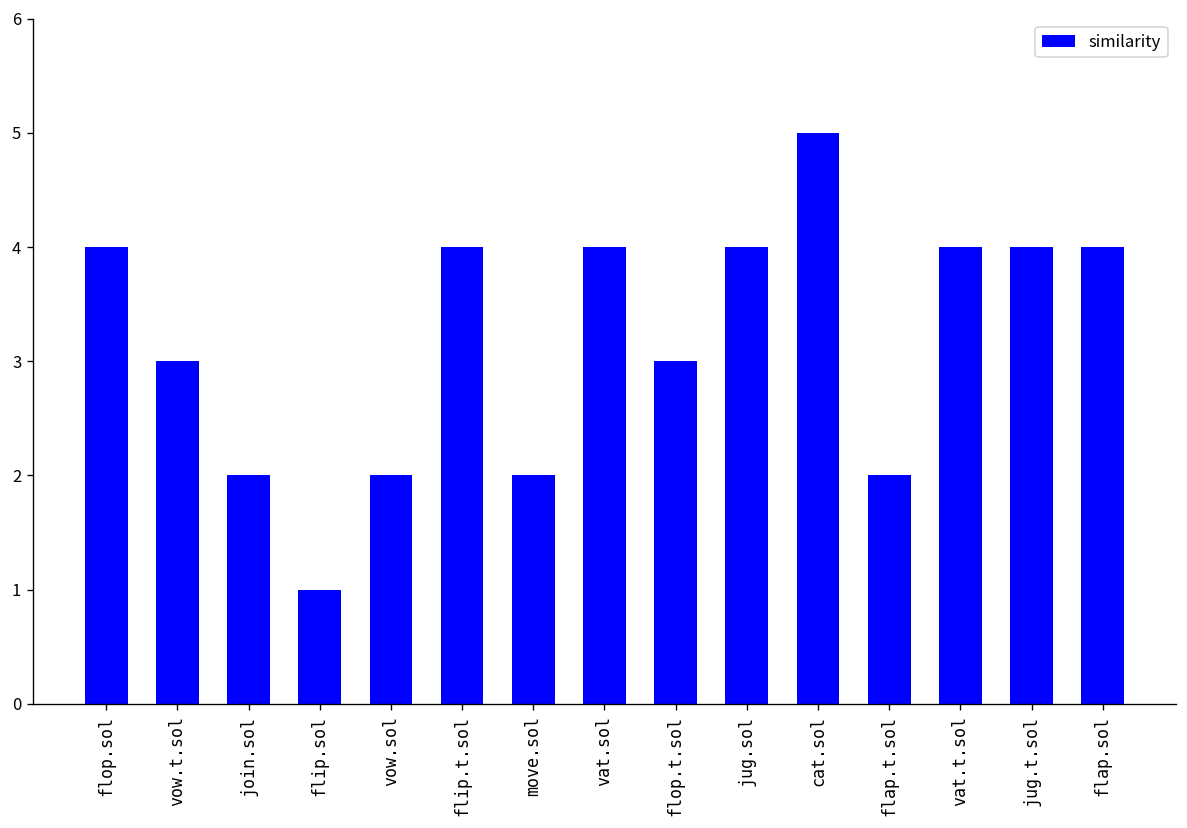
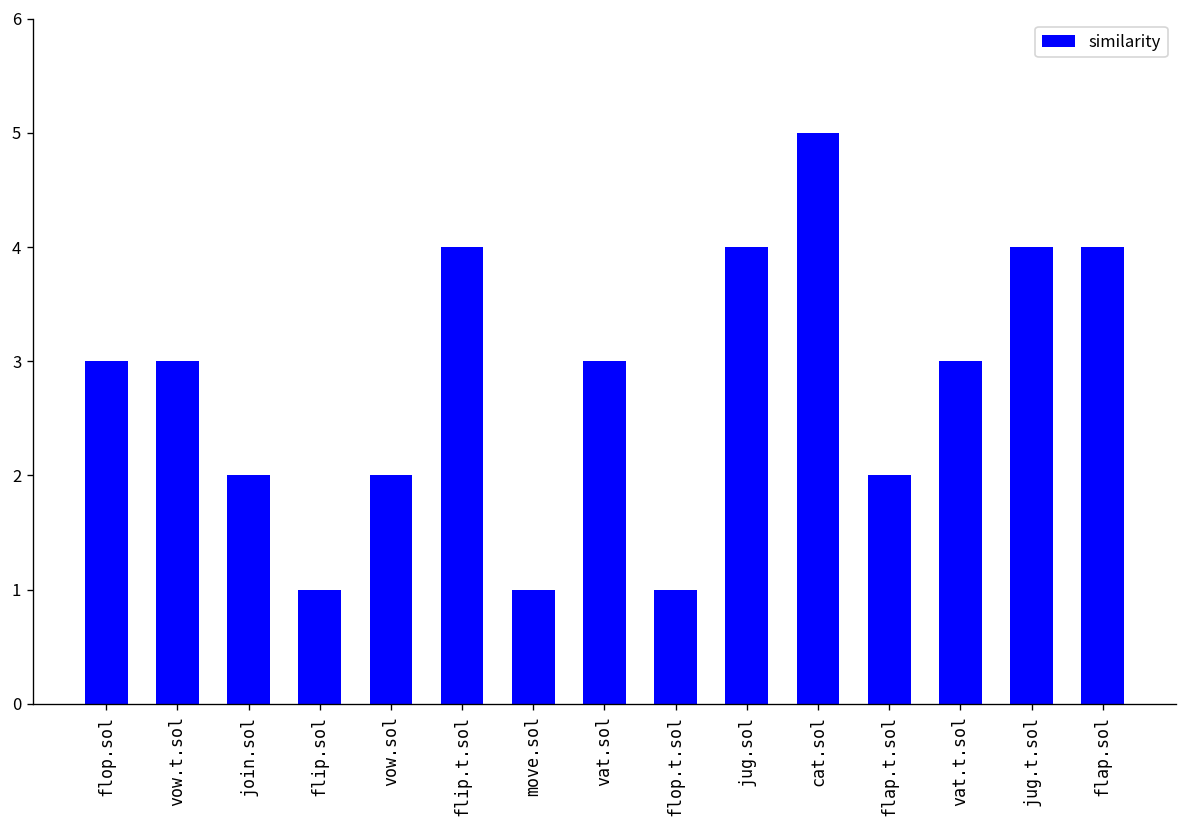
  {
-   "flop.sol": 4,
+   "flop.sol": 3,
    "vow.t.sol": 3,
    "join.sol": 2,
    "flip.sol": 1,
    "vow.sol": 2,
    "flip.t.sol": 4,
-   "move.sol": 2,
-   "vat.sol": 4,
-   "flop.t.sol": 3,
+   "move.sol": 1,
+   "vat.sol": 3,
+   "flop.t.sol": 1,
    "jug.sol": 4,
    "cat.sol": 5,
    "flap.t.sol": 2,
-   "vat.t.sol": 4,
+   "vat.t.sol": 3,
    "jug.t.sol": 4,
    "flap.sol": 4
  }
